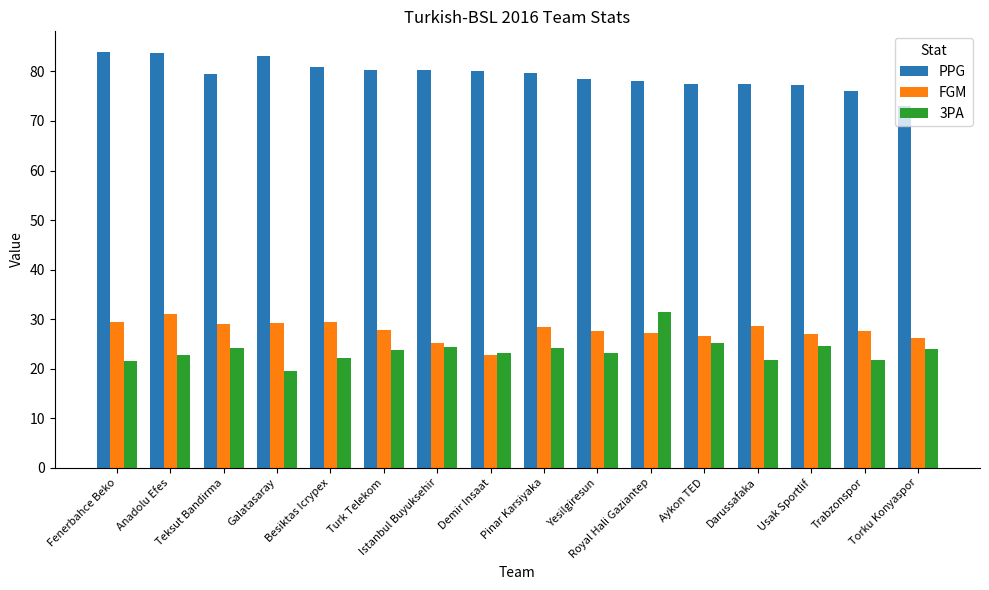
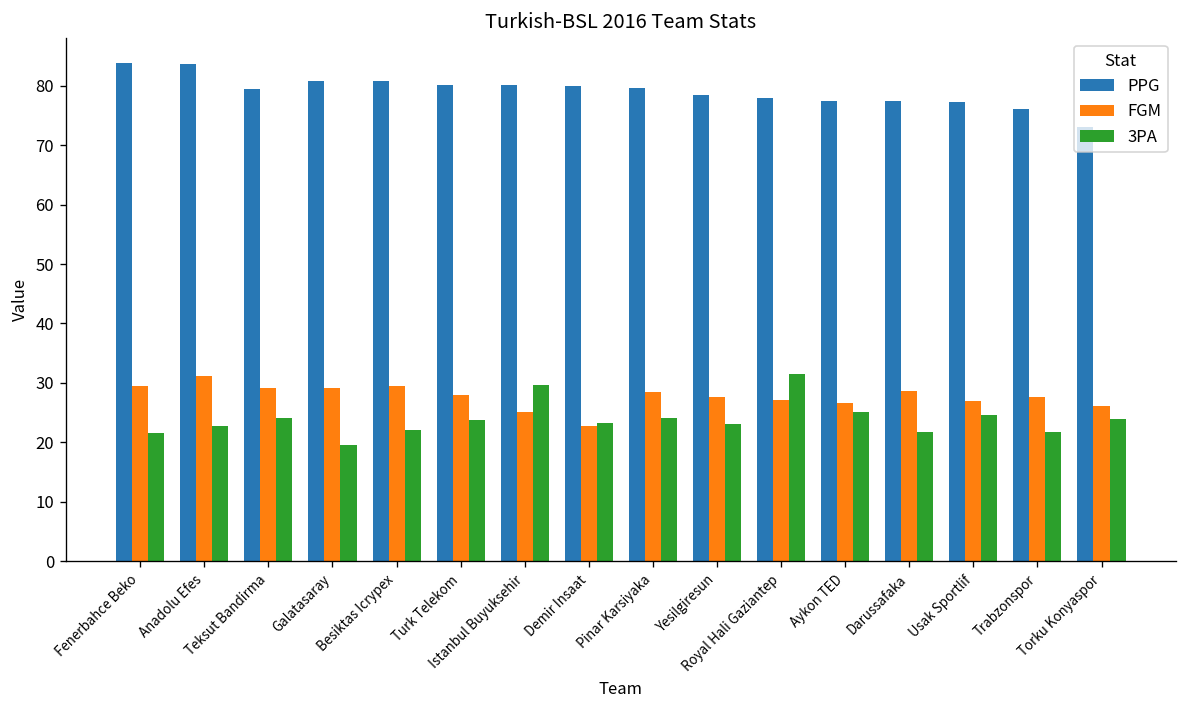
  {
    "PPG": {
      "Fenerbahce Beko": 84,
      "Anadolu Efes": 84,
      "Teksut Bandirma": 79,
-     "Galatasaray": 83,
+     "Galatasaray": 81,
      "Besiktas Icrypex": 81,
      "Turk Telekom": 80,
      "Istanbul Buyuksehir": 80,
      "Demir Insaat": 80,
      "Pinar Karsiyaka": 80,
      "Yesilgiresun": 79,
      "Royal Hali Gaziantep": 78,
      "Aykon TED": 78,
      "Darussafaka": 77,
      "Usak Sportlif": 77,
      "Trabzonspor": 76
    },
    "FGM": {
      "Fenerbahce Beko": 30,
      "Anadolu Efes": 31,
      "Teksut Bandirma": 29,
      "Galatasaray": 29,
      "Besiktas Icrypex": 30,
      "Turk Telekom": 28,
      "Istanbul Buyuksehir": 25,
      "Demir Insaat": 23,
      "Pinar Karsiyaka": 29,
      "Yesilgiresun": 28,
      "Royal Hali Gaziantep": 27,
      "Aykon TED": 27,
      "Darussafaka": 29,
      "Usak Sportlif": 27,
      "Trabzonspor": 28,
      "Torku Konyaspor": 26
    },
    "3PA": {
      "Fenerbahce Beko": 22,
      "Anadolu Efes": 23,
      "Teksut Bandirma": 24,
      "Galatasaray": 20,
      "Besiktas Icrypex": 22,
      "Turk Telekom": 24,
-     "Istanbul Buyuksehir": 24,
+     "Istanbul Buyuksehir": 30,
      "Demir Insaat": 23,
      "Pinar Karsiyaka": 24,
      "Yesilgiresun": 23,
      "Royal Hali Gaziantep": 32,
      "Aykon TED": 25,
      "Darussafaka": 22,
      "Usak Sportlif": 25,
      "Trabzonspor": 22,
      "Torku Konyaspor": 24
    }
  }
